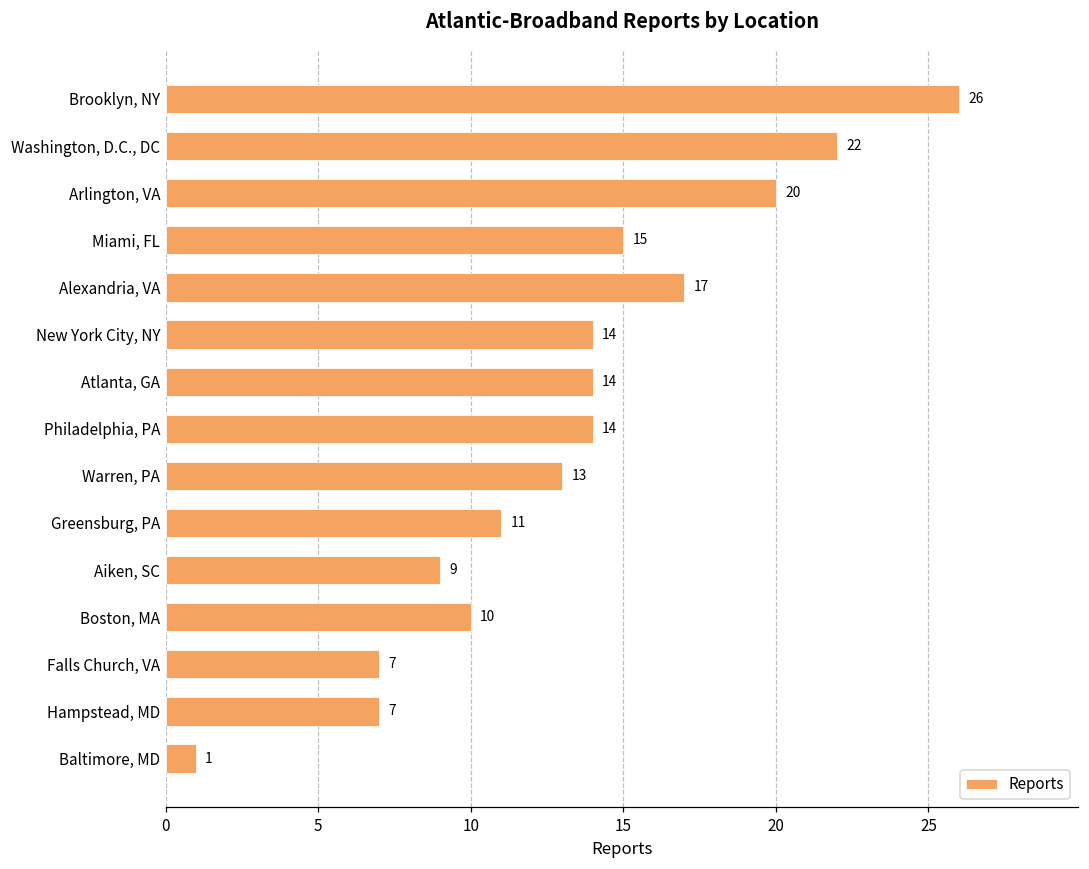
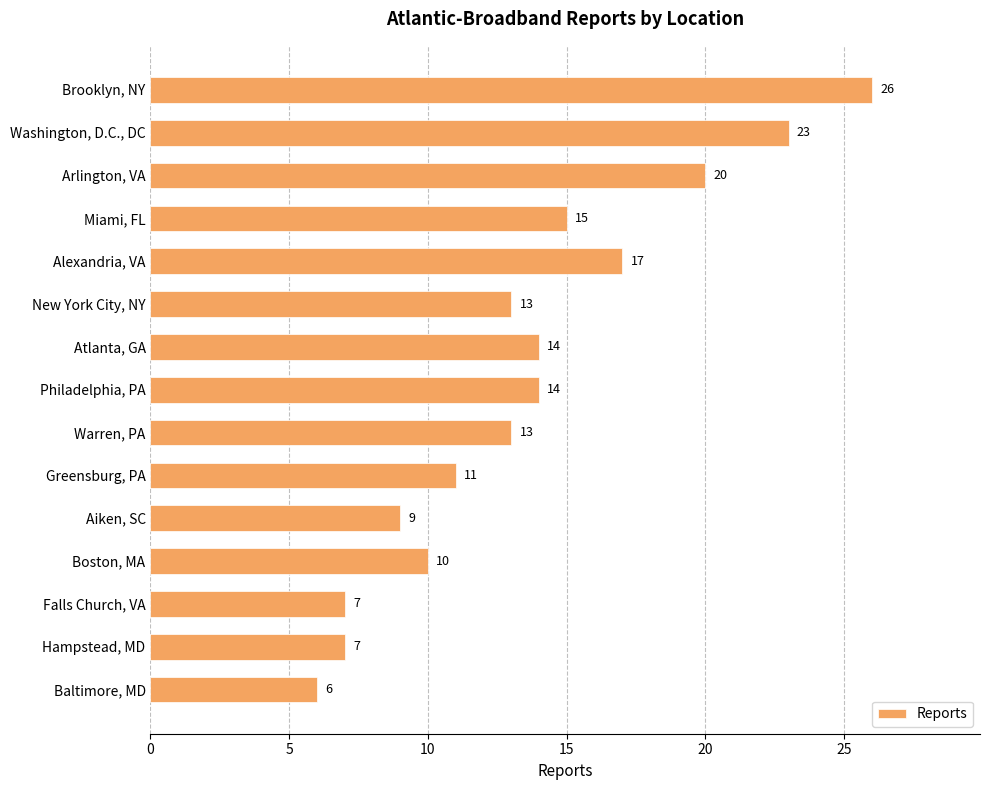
  {
    "Brooklyn, NY": 26,
-   "Washington, D.C., DC": 22,
+   "Washington, D.C., DC": 23,
    "Arlington, VA": 20,
    "Miami, FL": 15,
    "Alexandria, VA": 17,
-   "New York City, NY": 14,
+   "New York City, NY": 13,
    "Atlanta, GA": 14,
    "Philadelphia, PA": 14,
    "Warren, PA": 13,
    "Greensburg, PA": 11,
    "Aiken, SC": 9,
    "Boston, MA": 10,
    "Falls Church, VA": 7,
    "Hampstead, MD": 7,
-   "Baltimore, MD": 1
+   "Baltimore, MD": 6
  }
